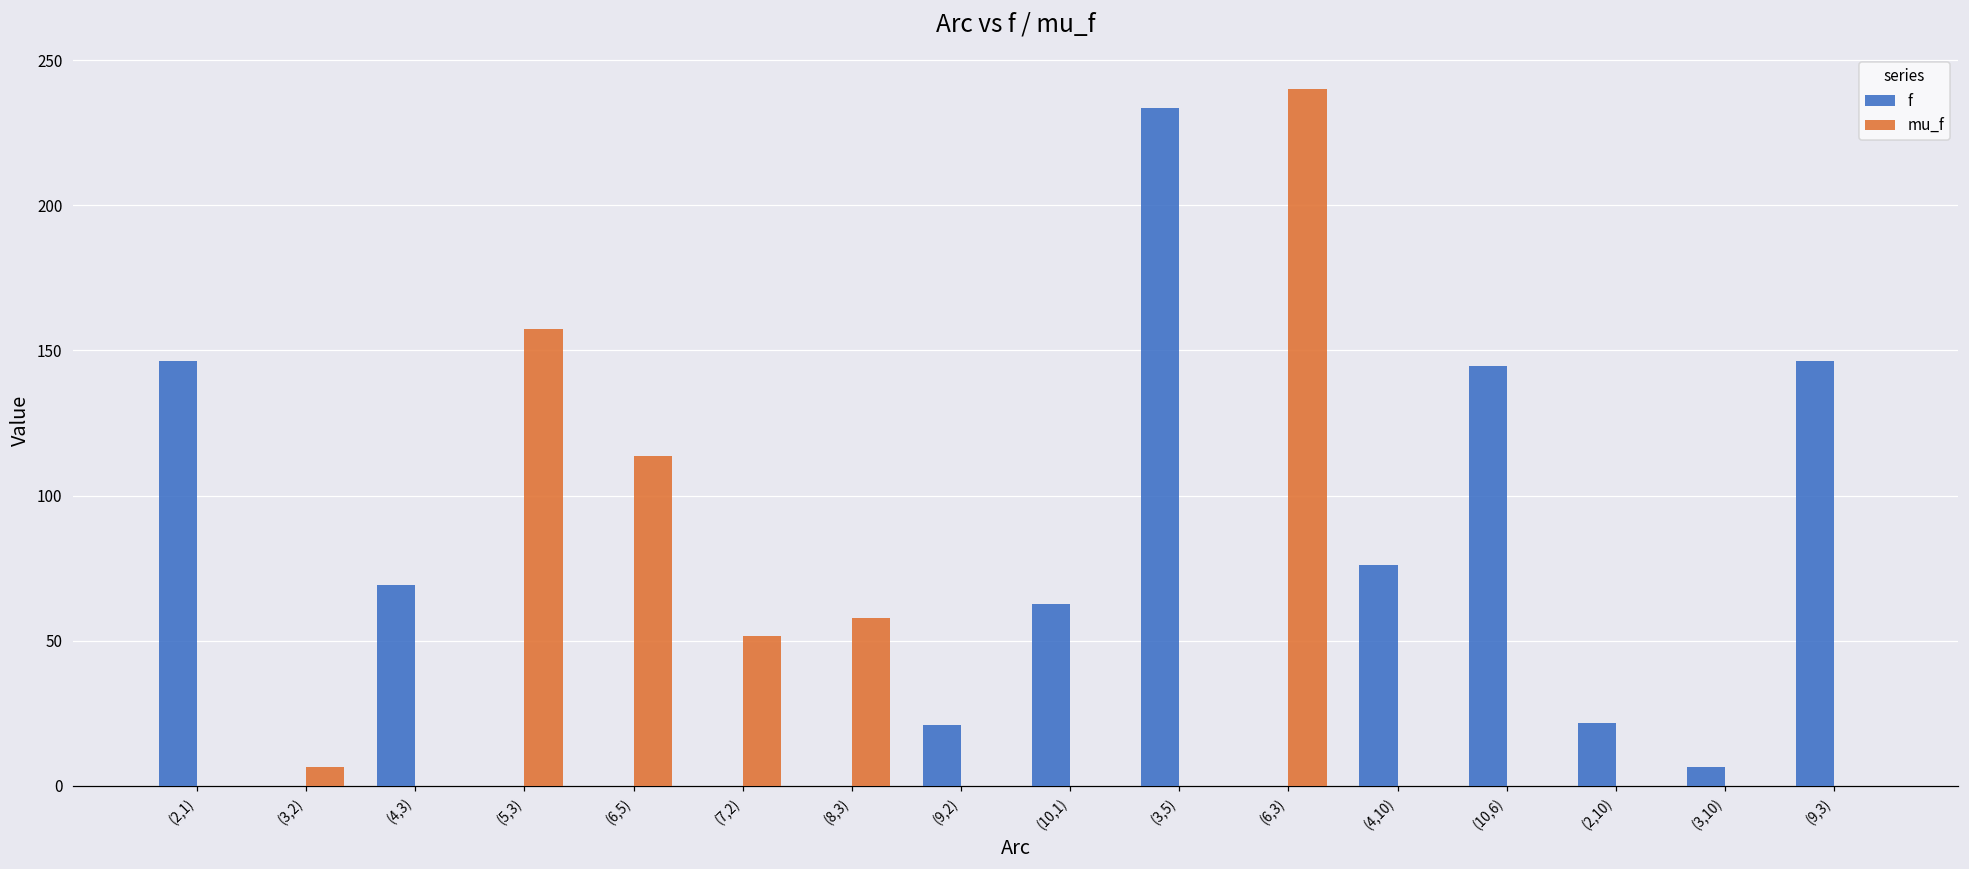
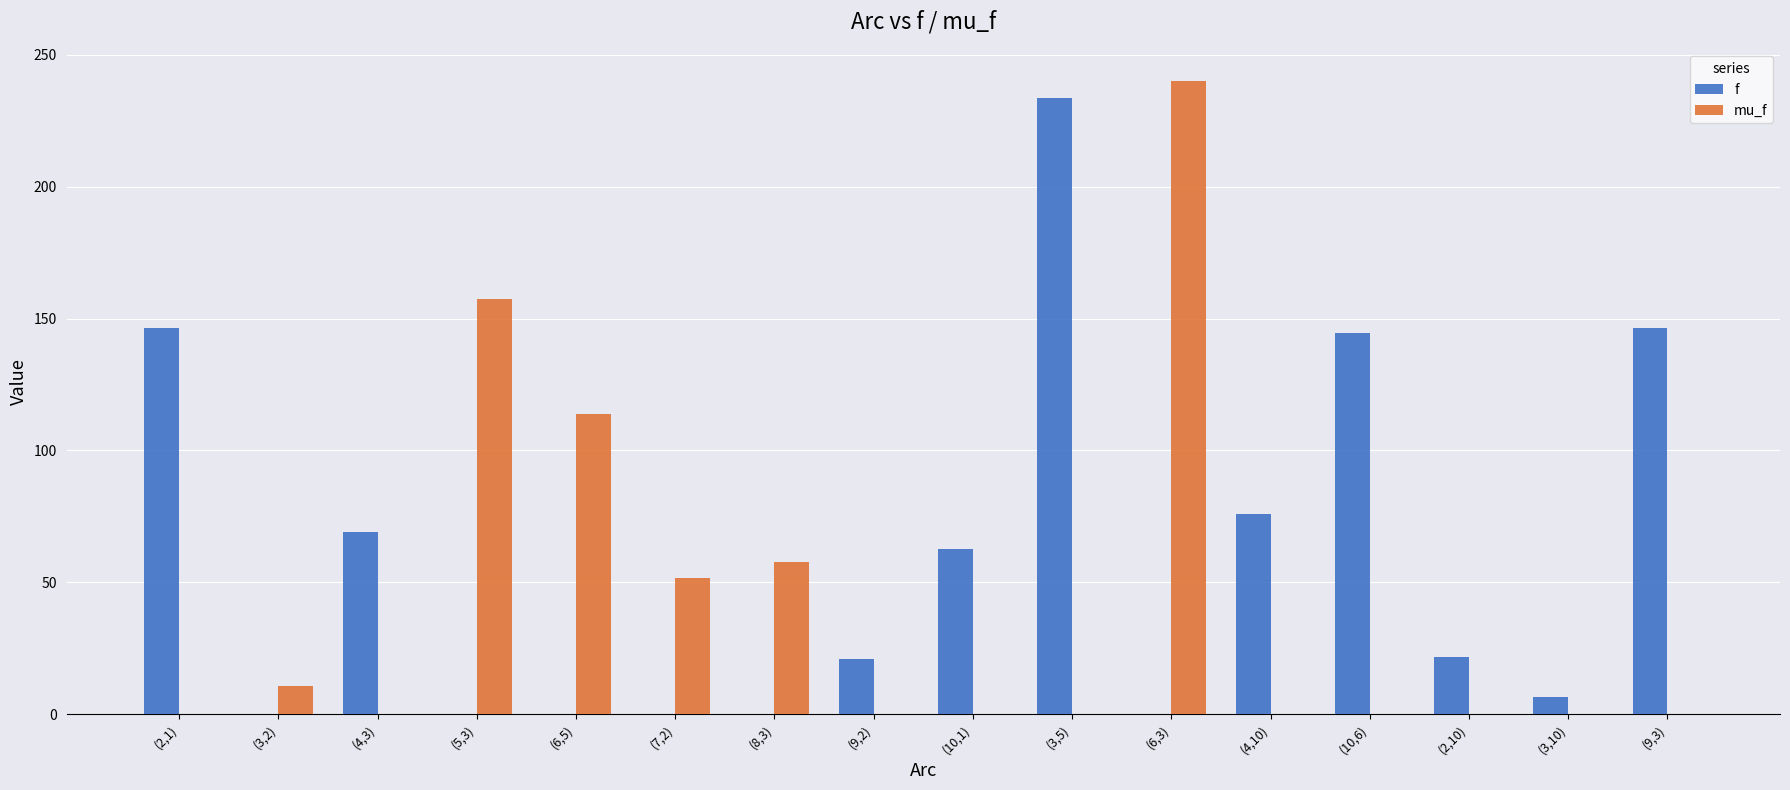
  {
    "f": {
      "(2,1)": 146,
      "(3,2)": 0,
      "(4,3)": 69,
      "(5,3)": 0,
      "(6,5)": 0,
      "(7,2)": 0,
      "(8,3)": 0,
      "(9,2)": 21,
      "(10,1)": 63,
      "(3,5)": 234,
      "(6,3)": 0,
      "(4,10)": 76,
      "(10,6)": 145,
      "(2,10)": 22,
      "(3,10)": 6,
      "(9,3)": 146
    },
    "mu_f": {
      "(2,1)": 0,
-     "(3,2)": 6,
+     "(3,2)": 11,
      "(4,3)": 0,
      "(5,3)": 158,
      "(6,5)": 114,
      "(7,2)": 51,
      "(8,3)": 58,
      "(9,2)": 0,
      "(10,1)": 0,
      "(3,5)": 0,
      "(6,3)": 240,
      "(4,10)": 0,
      "(10,6)": 0,
      "(2,10)": 0,
      "(3,10)": 0,
      "(9,3)": 0
    }
  }
